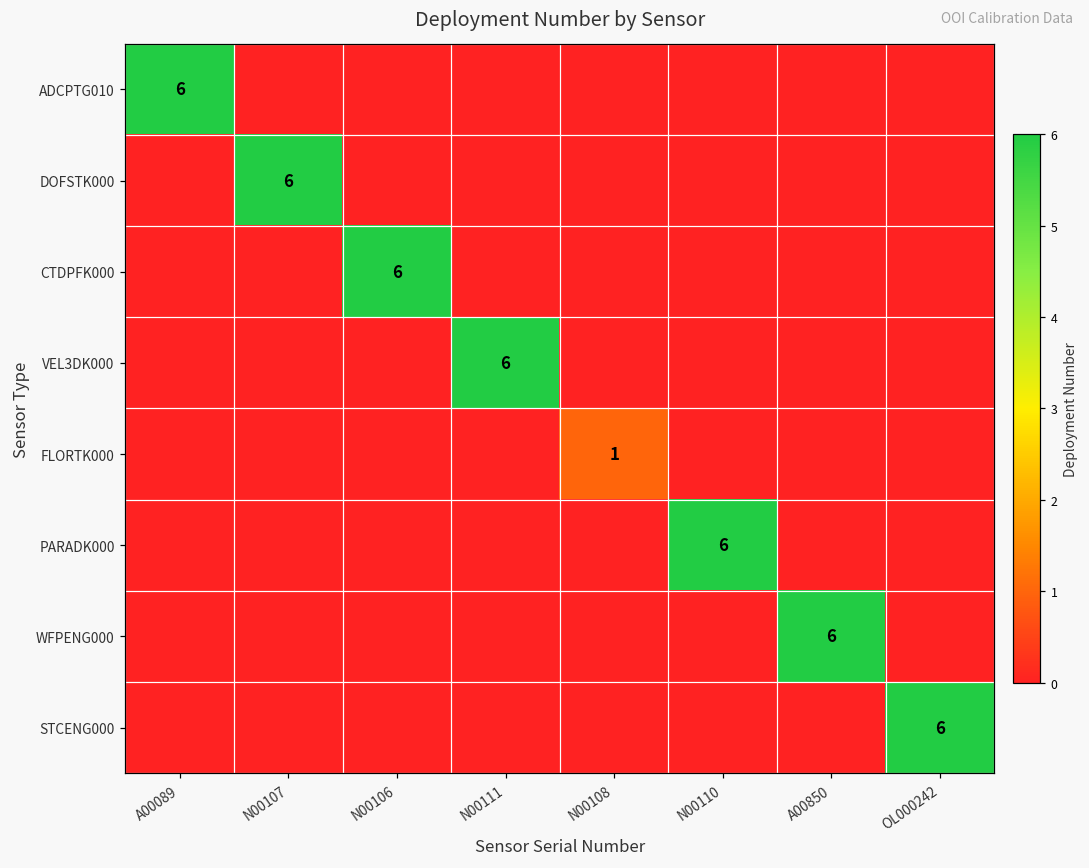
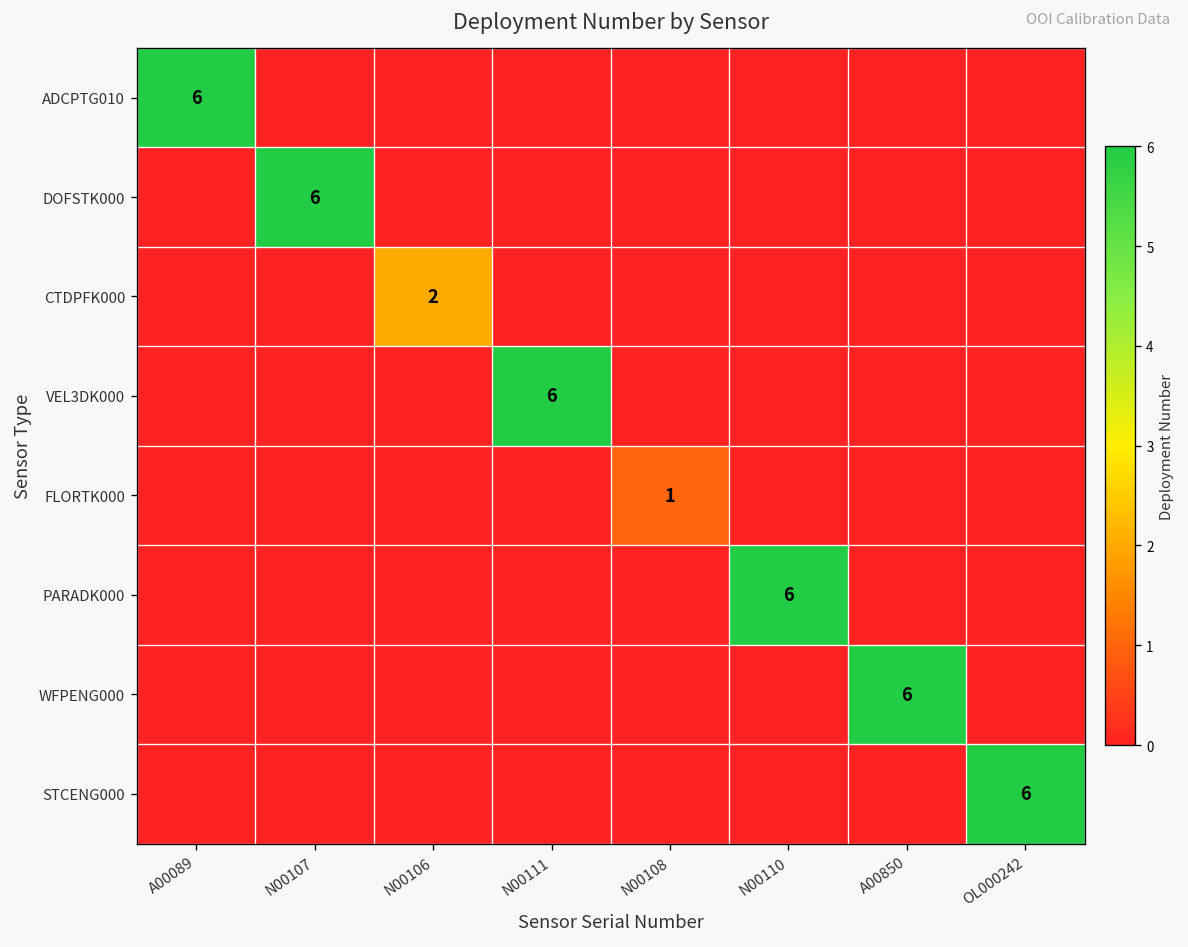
  {
    "ADCPTG010": {
      "A00089": 6
    },
    "DOFSTK000": {
      "N00107": 6
    },
    "CTDPFK000": {
-     "N00106": 6
+     "N00106": 2
    },
    "VEL3DK000": {
      "N00111": 6
    },
    "FLORTK000": {
      "N00108": 1
    },
    "PARADK000": {
      "N00110": 6
    },
    "WFPENG000": {
      "A00850": 6
    },
    "STCENG000": {
      "OL000242": 6
    }
  }
